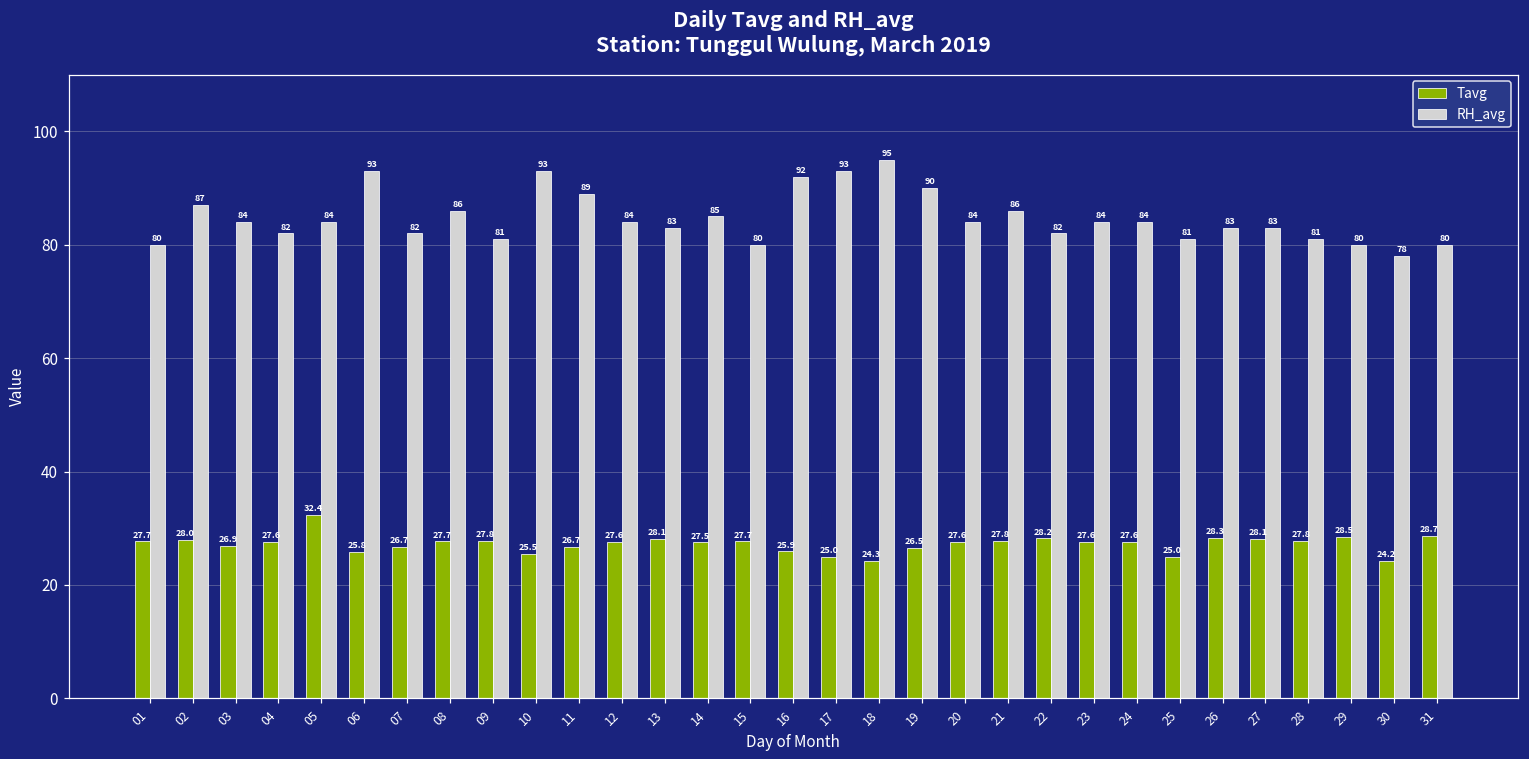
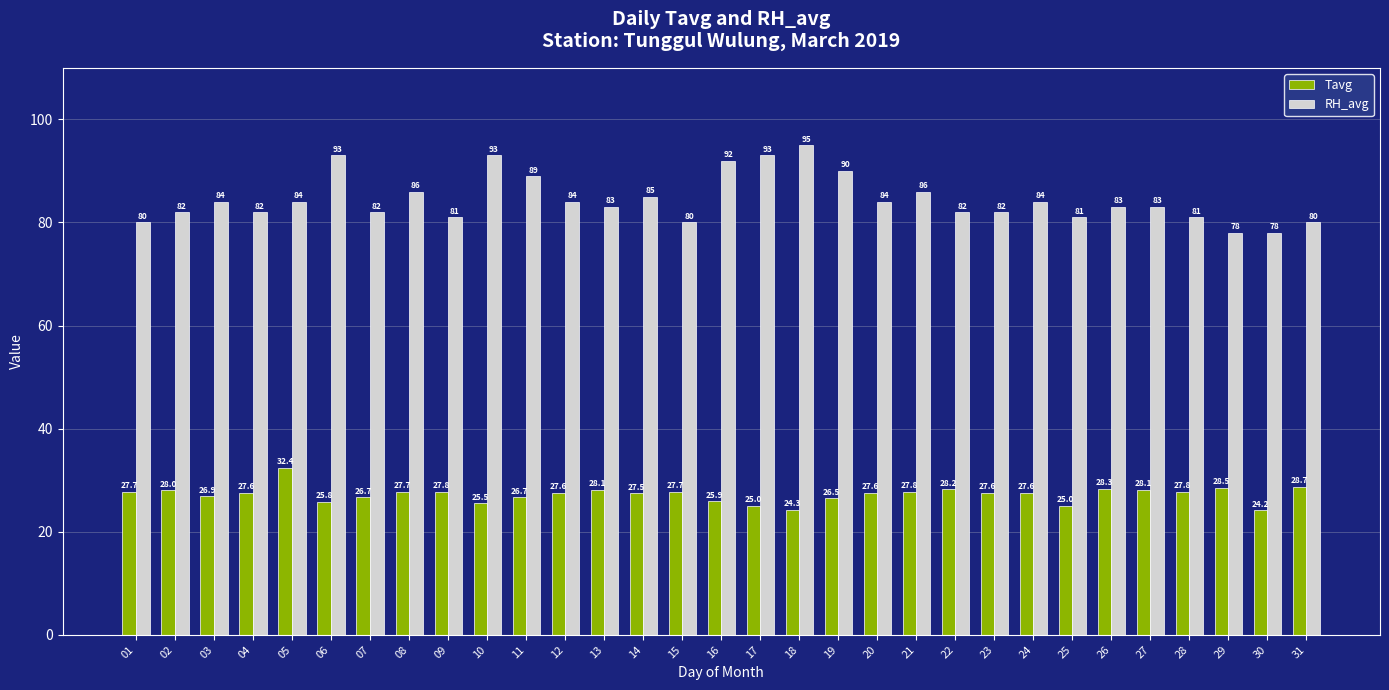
  {
    "Tavg": {
      "01": 27.7,
      "02": 28.0,
      "03": 26.9,
      "04": 27.6,
      "05": 32.4,
      "06": 25.8,
      "07": 26.7,
      "08": 27.7,
      "09": 27.8,
      "10": 25.5,
      "11": 26.7,
      "12": 27.6,
      "13": 28.1,
      "14": 27.5,
      "15": 27.7,
      "16": 25.9,
      "17": 25.0,
      "18": 24.3,
      "19": 26.5,
      "20": 27.6,
      "21": 27.8,
      "22": 28.2,
      "23": 27.6,
      "24": 27.6,
      "25": 25.0,
      "26": 28.3,
      "27": 28.1,
      "28": 27.8,
      "29": 28.5,
      "30": 24.2,
      "31": 28.7
    },
    "RH_avg": {
      "01": 80,
-     "02": 87,
+     "02": 82,
      "03": 84,
      "04": 82,
      "05": 84,
      "06": 93,
      "07": 82,
      "08": 86,
      "09": 81,
      "10": 93,
      "11": 89,
      "12": 84,
      "13": 83,
      "14": 85,
      "15": 80,
      "16": 92,
      "17": 93,
      "18": 95,
      "19": 90,
      "20": 84,
      "21": 86,
      "22": 82,
-     "23": 84,
+     "23": 82,
      "24": 84,
      "25": 81,
      "26": 83,
      "27": 83,
      "28": 81,
-     "29": 80,
+     "29": 78,
      "30": 78,
      "31": 80
    }
  }
